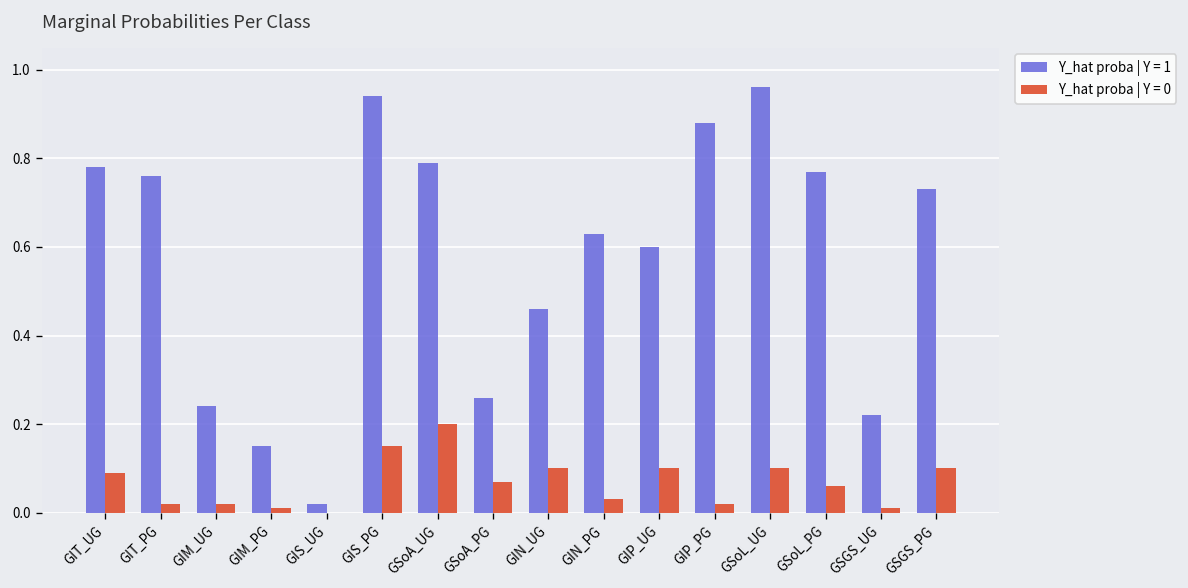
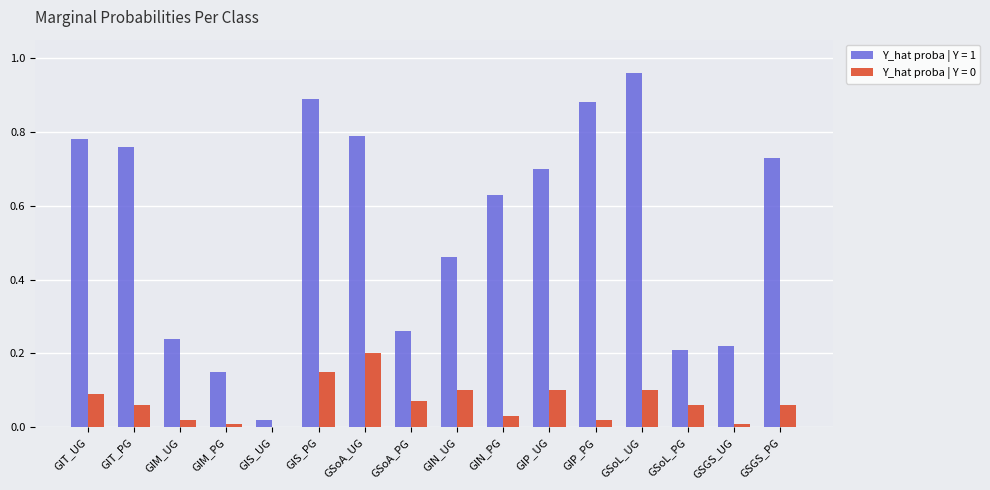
  {
    "Y_hat proba | Y = 1": {
      "GIT_UG": 0.78,
      "GIT_PG": 0.76,
      "GIM_UG": 0.24,
      "GIM_PG": 0.15,
      "GIS_UG": 0.02,
-     "GIS_PG": 0.94,
+     "GIS_PG": 0.89,
      "GSoA_UG": 0.79,
      "GSoA_PG": 0.26,
      "GIN_UG": 0.46,
      "GIN_PG": 0.63,
-     "GIP_UG": 0.6,
+     "GIP_UG": 0.7,
      "GIP_PG": 0.88,
      "GSoL_UG": 0.96,
-     "GSoL_PG": 0.77,
+     "GSoL_PG": 0.21,
      "GSGS_UG": 0.22,
      "GSGS_PG": 0.73
    },
    "Y_hat proba | Y = 0": {
      "GIT_UG": 0.09,
-     "GIT_PG": 0.02,
+     "GIT_PG": 0.06,
      "GIM_UG": 0.02,
      "GIM_PG": 0.01,
      "GIS_UG": 0.00,
      "GIS_PG": 0.15,
      "GSoA_UG": 0.20,
      "GSoA_PG": 0.07,
      "GIN_UG": 0.10,
      "GIN_PG": 0.03,
      "GIP_UG": 0.10,
      "GIP_PG": 0.02,
      "GSoL_UG": 0.10,
      "GSoL_PG": 0.06,
      "GSGS_UG": 0.01,
-     "GSGS_PG": 0.10
+     "GSGS_PG": 0.06
    }
  }
